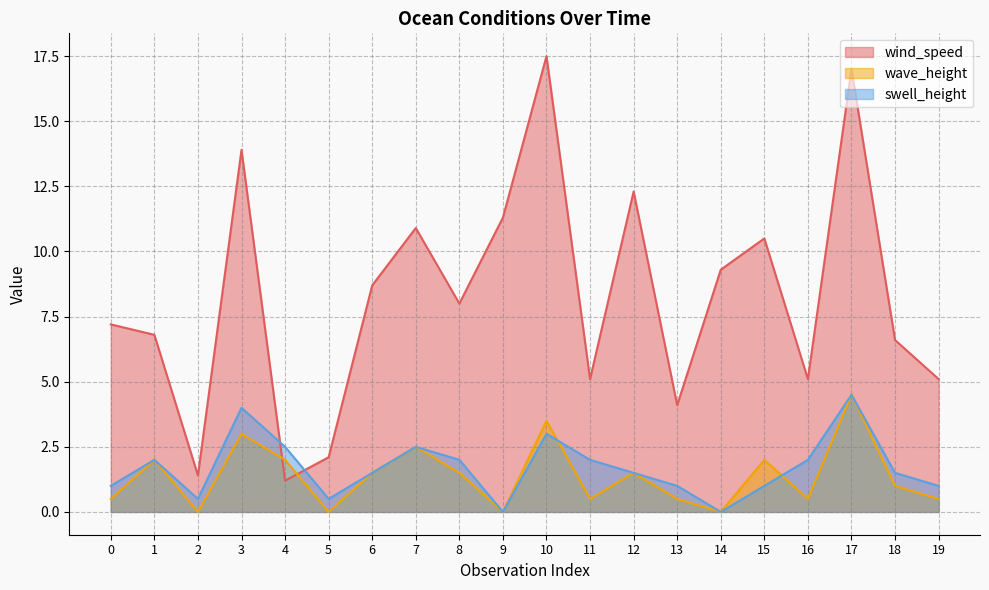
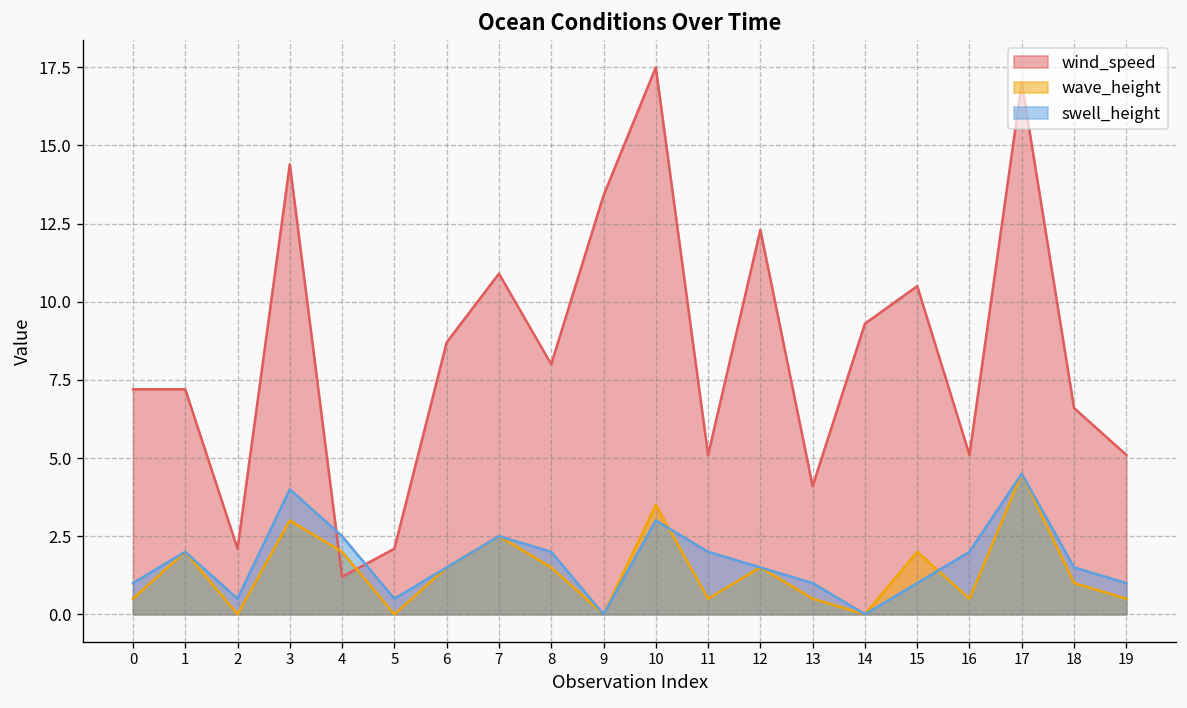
  {
    "wind_speed": {
      "0": 7.2,
-     "1": 6.8,
-     "2": 1.4,
-     "3": 13.9,
+     "1": 7.2,
+     "2": 2.1,
+     "3": 14.4,
      "4": 1.2,
      "5": 2.1,
      "6": 8.7,
      "7": 10.9,
      "8": 8.0,
-     "9": 11.3,
+     "9": 13.4,
      "10": 17.5,
      "11": 5.1,
      "12": 12.3,
      "13": 4.1,
      "14": 9.3,
      "15": 10.5,
      "16": 5.1,
      "18": 6.6,
      "19": 5.1
    },
    "wave_height": {
      "0": 0.5,
      "2": 0.0,
      "3": 3.0,
      "4": 2.0,
      "5": 0.0,
      "8": 1.5,
      "10": 3.5,
      "11": 0.5,
      "13": 0.5,
      "15": 2.0,
      "16": 0.5,
      "18": 1.0,
      "19": 0.5
    },
    "swell_height": {
      "0": 1.0,
      "2": 0.5,
      "3": 4.0,
      "4": 2.5,
      "5": 0.5,
      "8": 2.0,
      "10": 3.0,
      "11": 2.0,
      "13": 1.0,
      "15": 1.0,
      "16": 2.0,
      "18": 1.5,
      "19": 1.0
    }
  }
